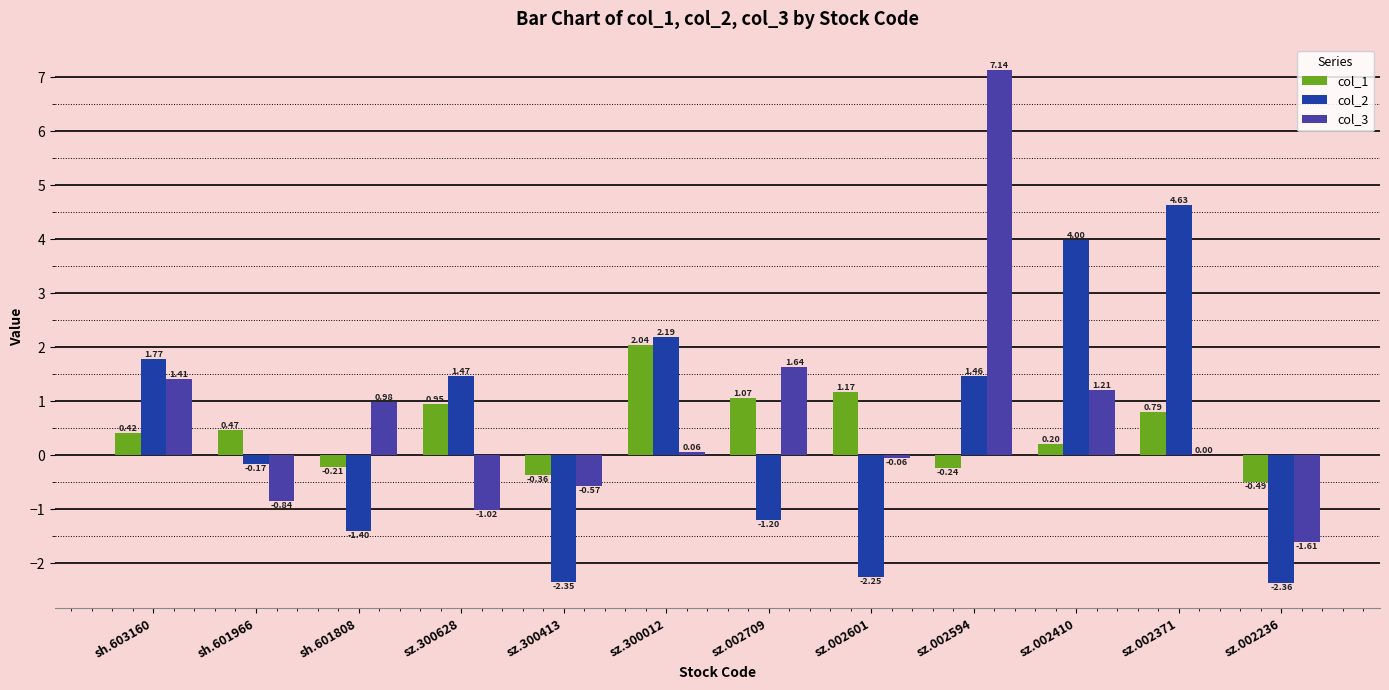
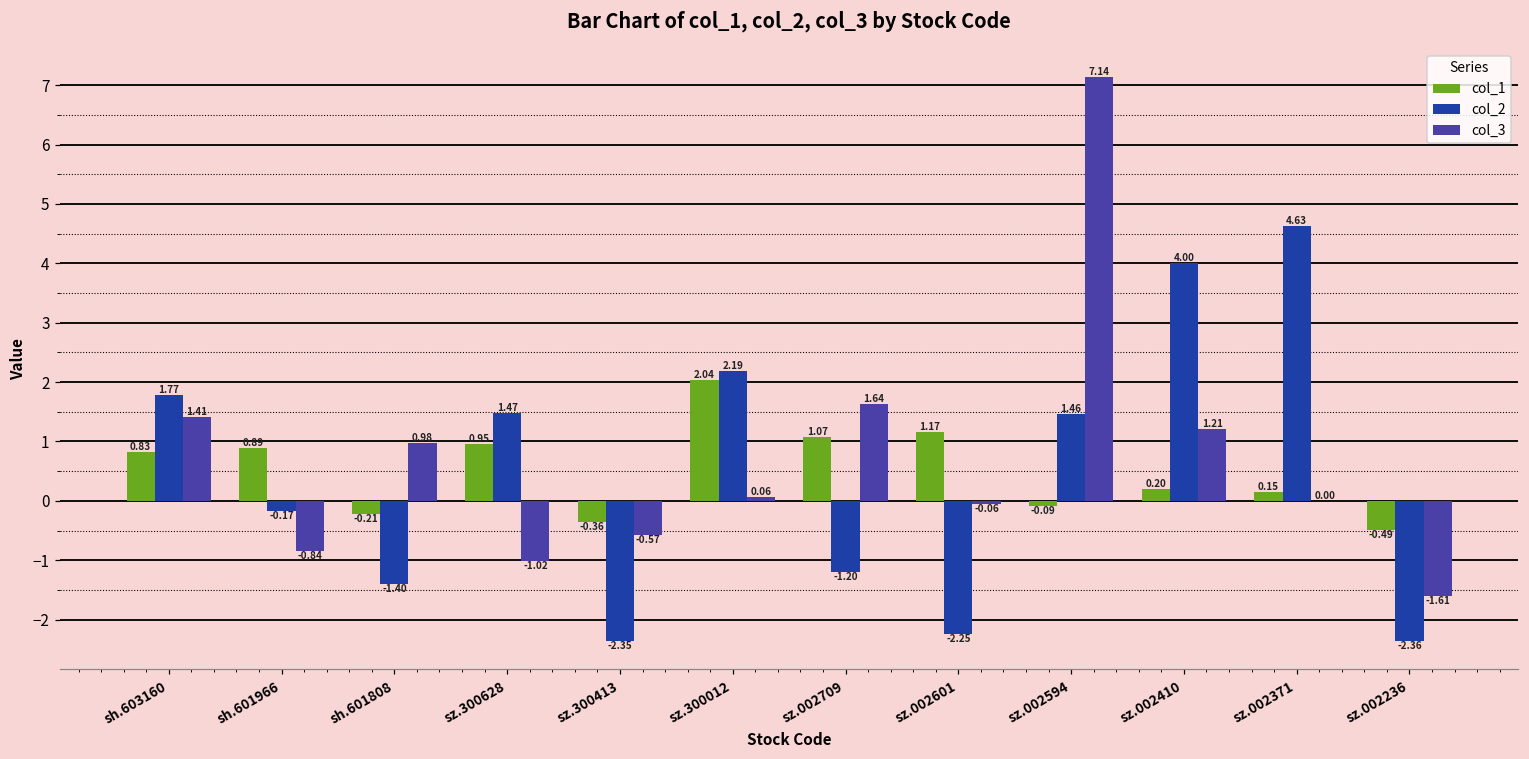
  {
    "col_1": {
-     "sh.603160": 0.42,
-     "sh.601966": 0.47,
+     "sh.603160": 0.83,
+     "sh.601966": 0.89,
      "sh.601808": -0.21,
      "sz.300628": 0.95,
      "sz.300413": -0.36,
      "sz.300012": 2.04,
      "sz.002709": 1.07,
      "sz.002601": 1.17,
-     "sz.002594": -0.24,
+     "sz.002594": -0.09,
      "sz.002410": 0.20,
-     "sz.002371": 0.79,
+     "sz.002371": 0.15,
      "sz.002236": -0.49
    }
  }
